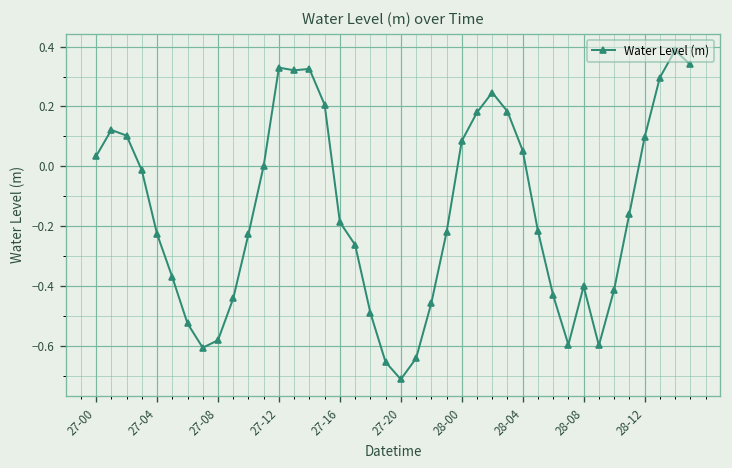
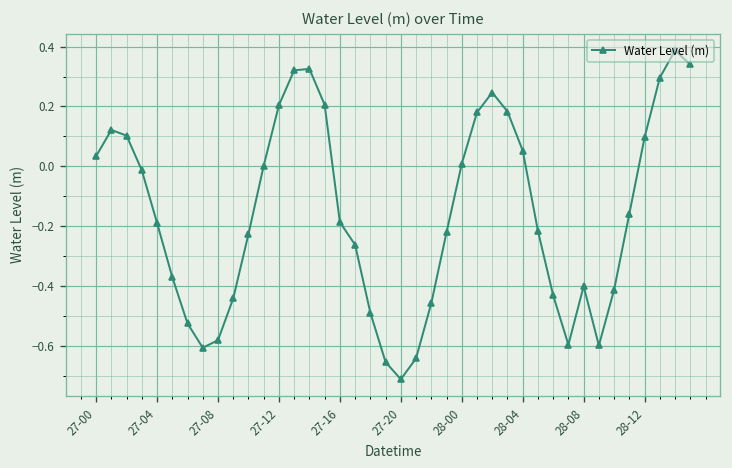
  {
    "27-00": 0.03,
-   "27-04": -0.23,
+   "27-04": -0.19,
    "27-08": -0.58,
-   "27-12": 0.33,
+   "27-12": 0.20,
    "27-16": -0.19,
    "27-20": -0.71,
-   "28-00": 0.08,
+   "28-00": 0.01,
    "28-04": 0.05,
    "28-08": -0.40,
    "28-12": 0.10
  }
